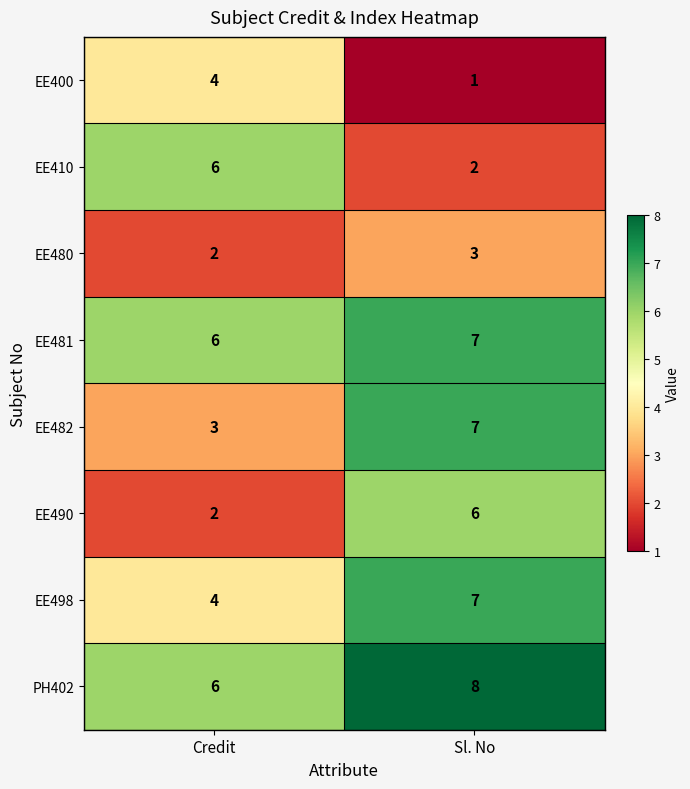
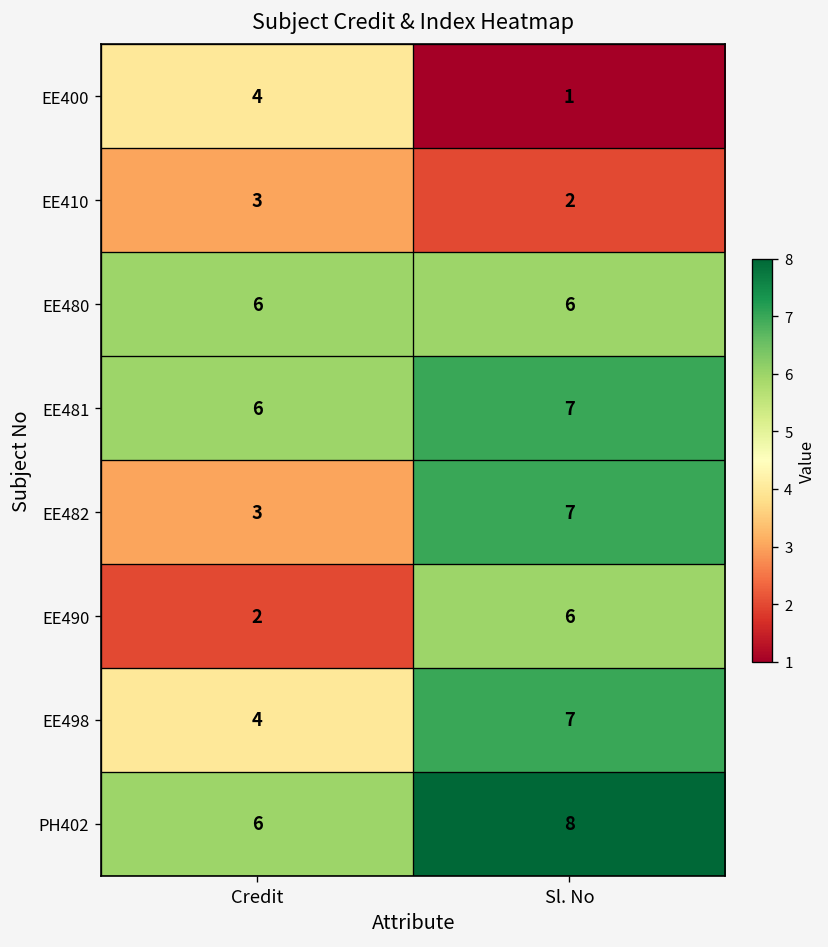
  {
    "EE400": {
      "Credit": 4,
      "Sl. No": 1
    },
    "EE410": {
-     "Credit": 6,
+     "Credit": 3,
      "Sl. No": 2
    },
    "EE480": {
-     "Credit": 2,
-     "Sl. No": 3
+     "Credit": 6,
+     "Sl. No": 6
    },
    "EE481": {
      "Credit": 6,
      "Sl. No": 7
    },
    "EE482": {
      "Credit": 3,
      "Sl. No": 7
    },
    "EE490": {
      "Credit": 2,
      "Sl. No": 6
    },
    "EE498": {
      "Credit": 4,
      "Sl. No": 7
    },
    "PH402": {
      "Credit": 6,
      "Sl. No": 8
    }
  }
